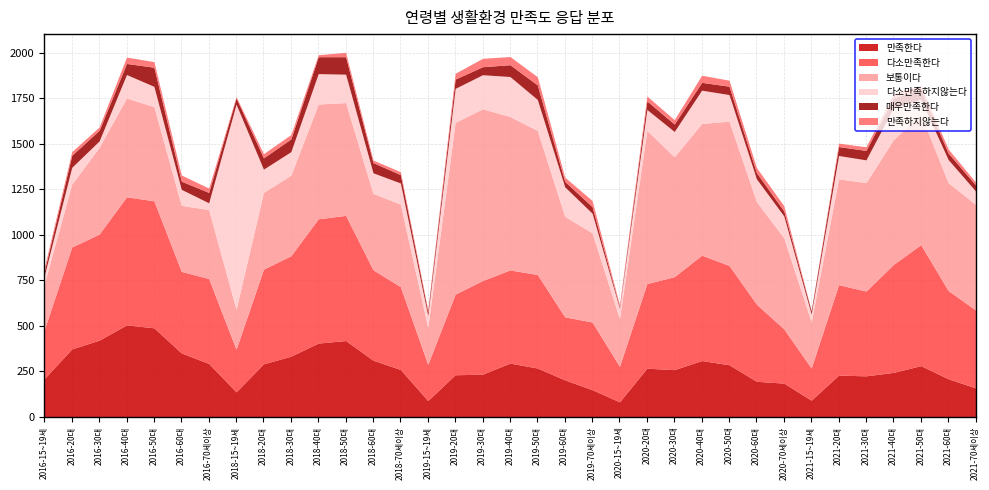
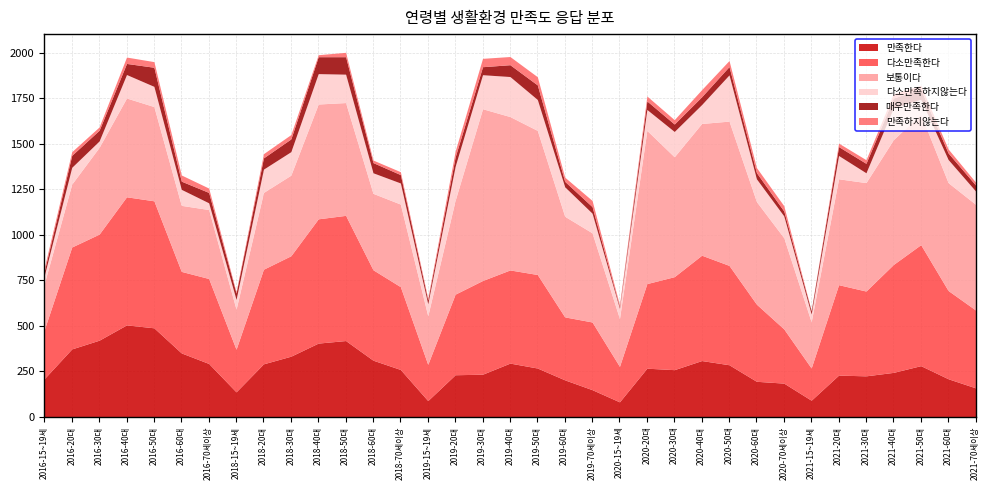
  {
    "보통이다": {
      "2016-15~19세": 250,
      "2016-20대": 350,
      "2016-30대": 480,
      "2016-40대": 540,
      "2016-50대": 520,
      "2016-60대": 360,
      "2016-70세이상": 380,
      "2018-15~19세": 220,
      "2018-20대": 420,
      "2018-30대": 440,
      "2018-40대": 630,
      "2018-50대": 620,
      "2018-60대": 420,
      "2018-70세이상": 450,
-     "2019-15~19세": 200,
-     "2019-20대": 940,
+     "2019-15~19세": 270,
+     "2019-20대": 520,
      "2019-30대": 940,
      "2019-40대": 840,
      "2019-50대": 790,
      "2019-60대": 550,
      "2019-70세이상": 490,
      "2020-15~19세": 260,
      "2020-20대": 840,
      "2020-30대": 660,
      "2020-40대": 720,
      "2020-50대": 790,
      "2020-60대": 560,
      "2020-70세이상": 500,
      "2021-15~19세": 250,
      "2021-20대": 580,
      "2021-30대": 600,
      "2021-40대": 690,
      "2021-60대": 590,
      "2021-70세이상": 580
    },
    "다소만족하지않는다": {
      "2016-15~19세": 40,
      "2016-20대": 90,
      "2016-30대": 40,
      "2016-40대": 130,
      "2016-50대": 110,
      "2016-60대": 90,
      "2016-70세이상": 40,
-     "2018-15~19세": 1130,
+     "2018-15~19세": 50,
      "2018-20대": 130,
      "2018-30대": 130,
      "2018-40대": 170,
      "2018-50대": 160,
      "2018-60대": 110,
      "2018-70세이상": 120,
      "2019-15~19세": 70,
      "2019-20대": 190,
      "2019-30대": 190,
      "2019-40대": 220,
      "2019-50대": 170,
      "2019-60대": 160,
      "2019-70세이상": 110,
      "2020-20대": 120,
      "2020-30대": 140,
-     "2020-40대": 180,
-     "2020-50대": 150,
+     "2020-40대": 100,
+     "2020-50대": 250,
      "2020-60대": 130,
      "2020-70세이상": 120,
      "2021-15~19세": 40,
      "2021-20대": 130,
-     "2021-30대": 130,
+     "2021-30대": 50,
      "2021-60대": 130,
      "2021-70세이상": 70
    }
  }
